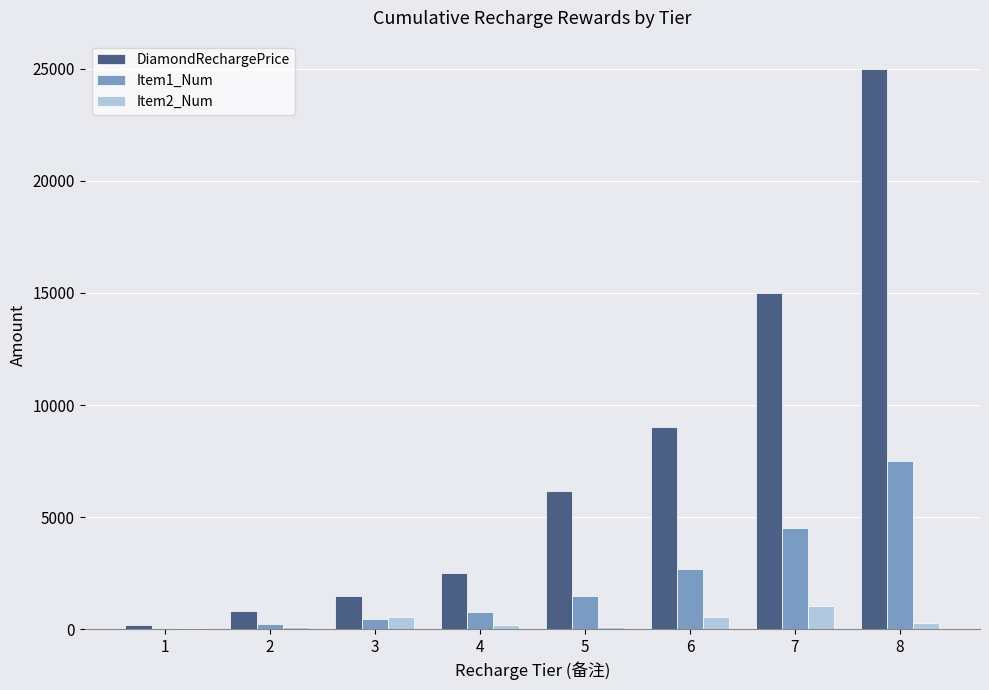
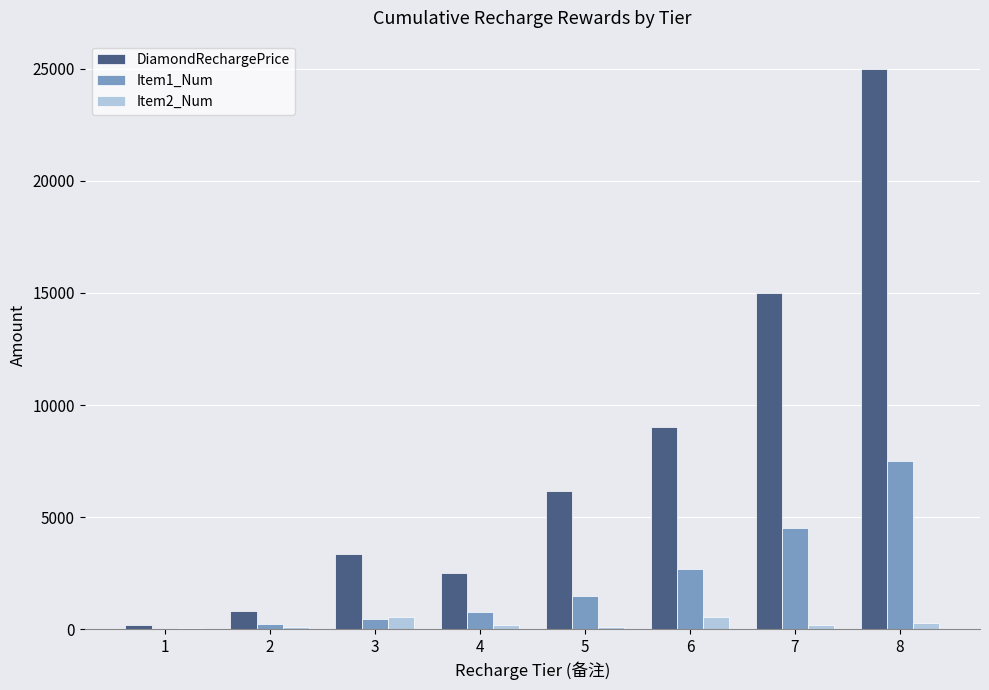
  {
    "DiamondRechargePrice": {
      "1": 200,
      "2": 800,
-     "3": 1500,
+     "3": 3400,
      "4": 2500,
      "5": 6200,
      "6": 9000,
      "7": 15000,
      "8": 25000
    },
    "Item1_Num": {
      "2": 200,
      "3": 500,
      "4": 800,
      "5": 1500,
      "6": 2700,
      "7": 4500,
      "8": 7500
    },
    "Item2_Num": {
      "3": 500,
      "4": 200,
      "6": 500,
-     "7": 1000,
+     "7": 200,
      "8": 300
    }
  }
